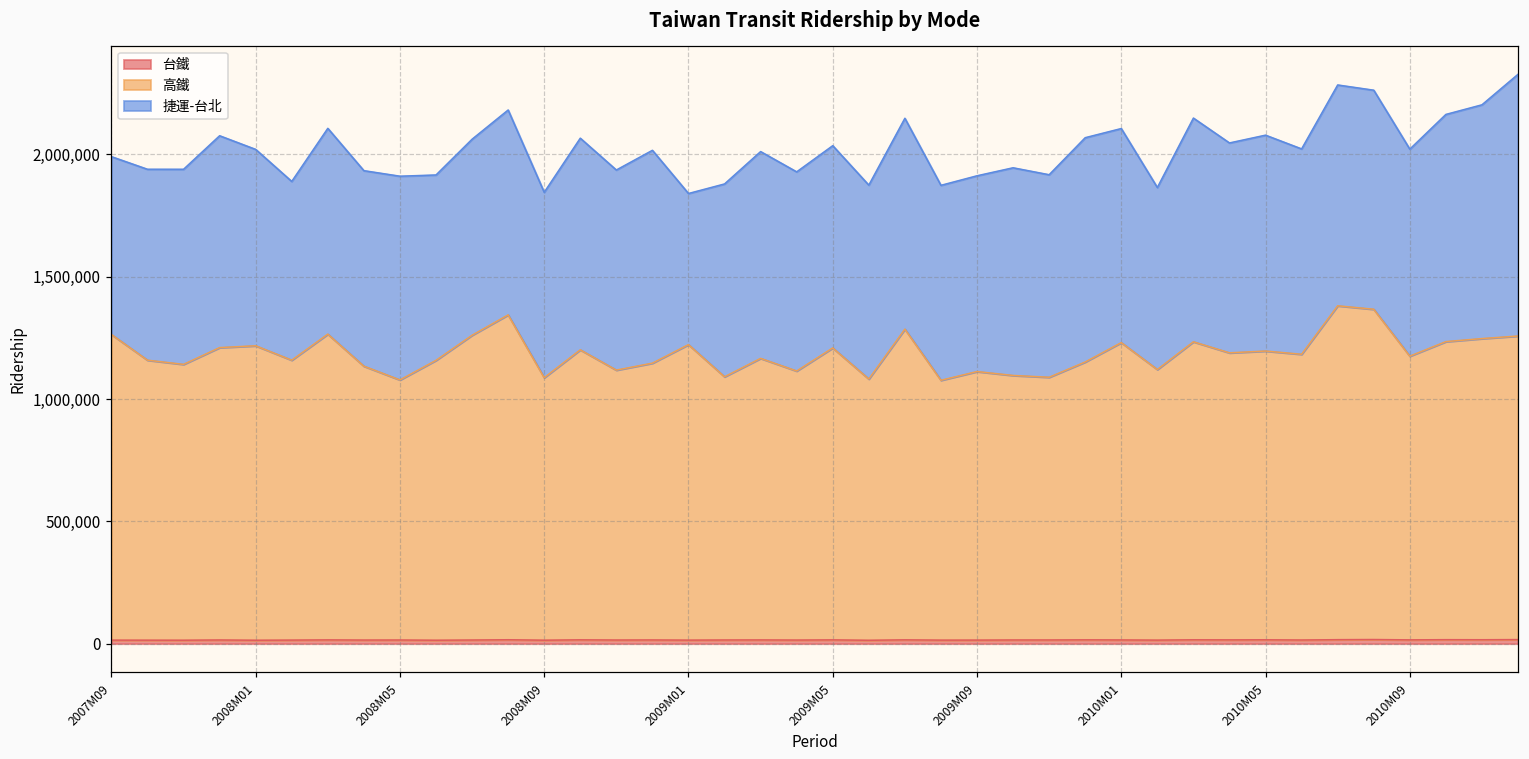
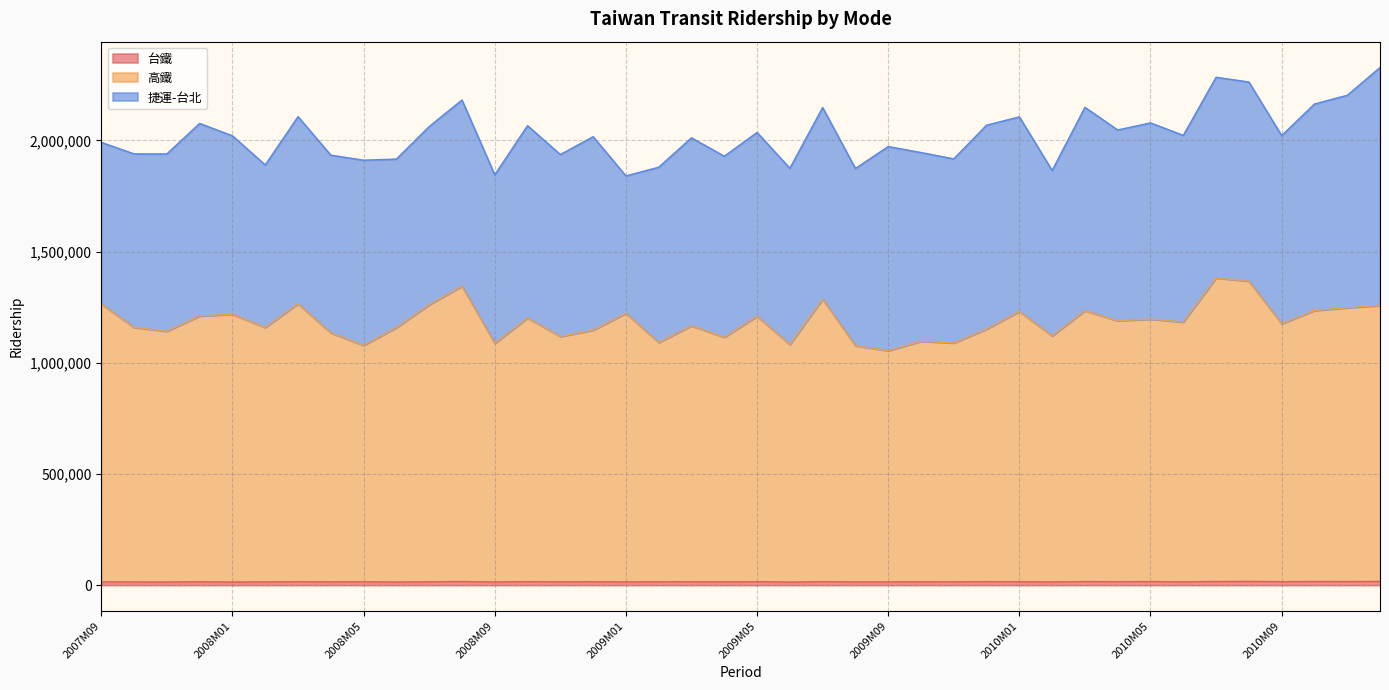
  {
    "台鐵": {
      "2007M09": "10,000",
      "2008M01": "10,000",
      "2008M05": "10,000",
      "2008M09": "10,000",
      "2009M01": "10,000",
      "2009M05": "20,000",
      "2009M09": "10,000",
      "2010M01": "20,000",
      "2010M05": "20,000",
      "2010M09": "20,000"
    },
    "高鐵": {
      "2007M09": "1,250,000",
      "2008M01": "1,200,000",
      "2008M05": "1,060,000",
      "2008M09": "1,070,000",
      "2009M01": "1,210,000",
      "2009M05": "1,190,000",
-     "2009M09": "1,100,000",
+     "2009M09": "1,040,000",
      "2010M01": "1,220,000",
      "2010M05": "1,180,000",
      "2010M09": "1,160,000"
    },
    "捷運-台北": {
      "2007M09": "730,000",
      "2008M01": "800,000",
      "2008M05": "830,000",
      "2008M09": "760,000",
      "2009M01": "620,000",
      "2009M05": "830,000",
-     "2009M09": "800,000",
+     "2009M09": "920,000",
      "2010M01": "870,000",
      "2010M05": "880,000",
      "2010M09": "850,000"
    }
  }
